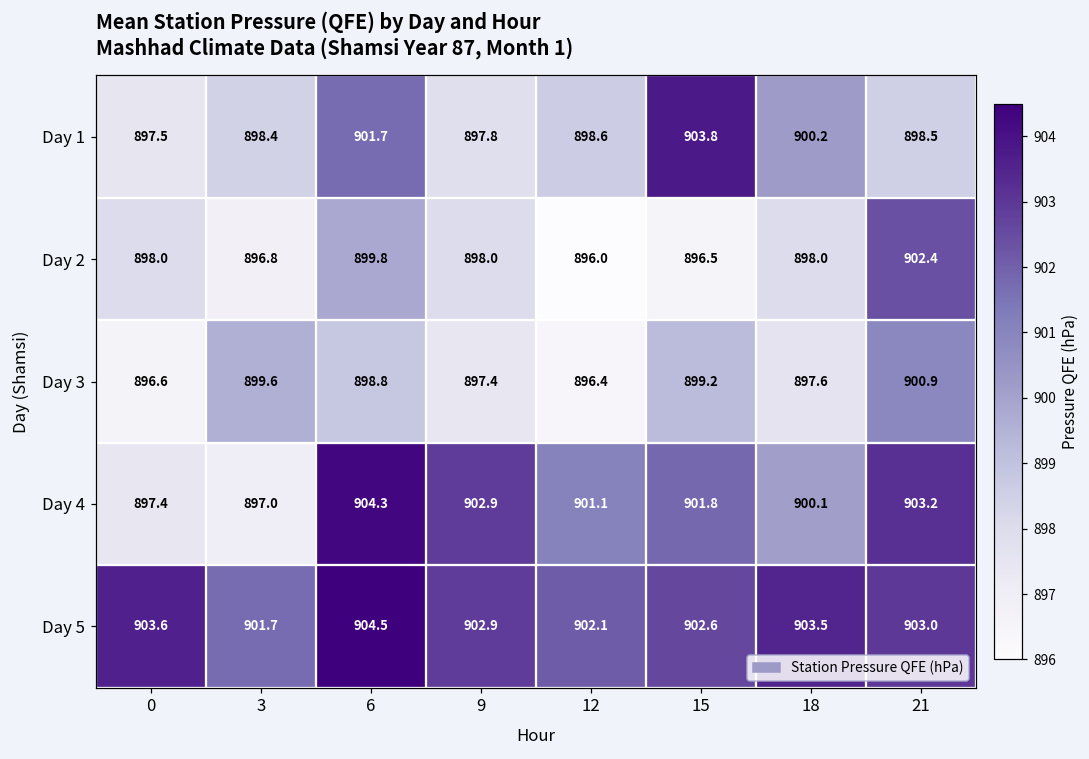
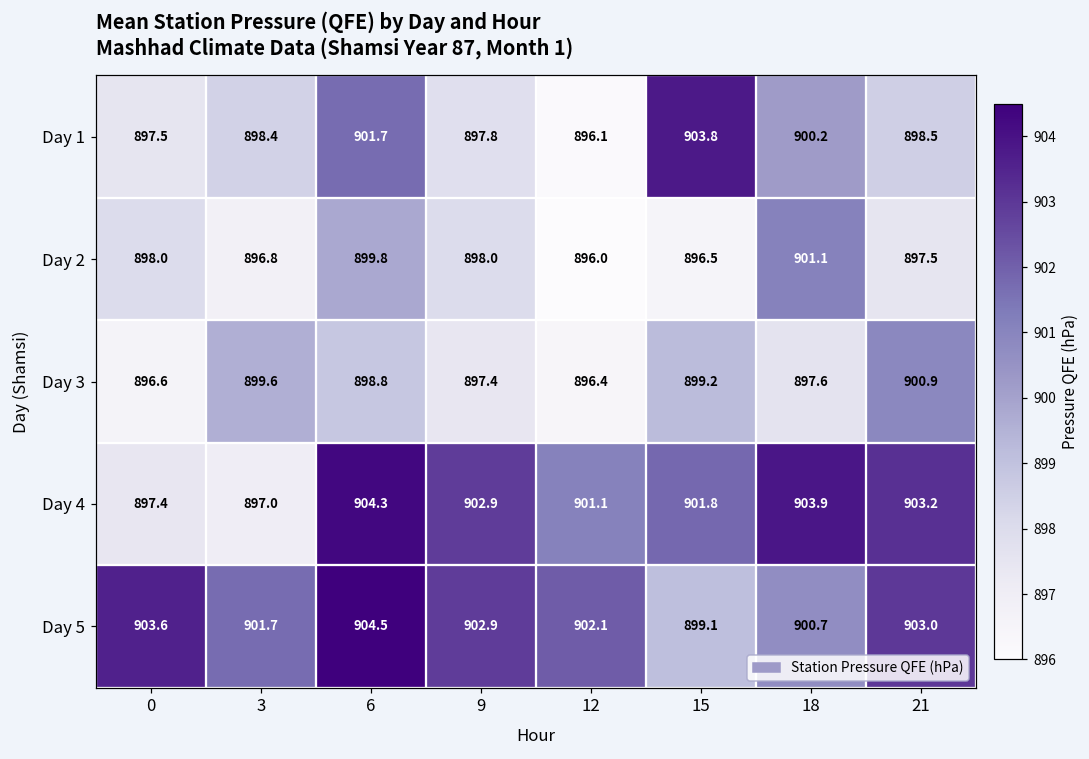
  {
    "Day 1": {
      "0": 897.5,
      "3": 898.4,
      "6": 901.7,
      "9": 897.8,
-     "12": 898.6,
+     "12": 896.1,
      "15": 903.8,
      "18": 900.2,
      "21": 898.5
    },
    "Day 2": {
      "0": 898.0,
      "3": 896.8,
      "6": 899.8,
      "9": 898.0,
      "12": 896.0,
      "15": 896.5,
-     "18": 898.0,
-     "21": 902.4
+     "18": 901.1,
+     "21": 897.5
    },
    "Day 3": {
      "0": 896.6,
      "3": 899.6,
      "6": 898.8,
      "9": 897.4,
      "12": 896.4,
      "15": 899.2,
      "18": 897.6,
      "21": 900.9
    },
    "Day 4": {
      "0": 897.4,
      "3": 897.0,
      "6": 904.3,
      "9": 902.9,
      "12": 901.1,
      "15": 901.8,
-     "18": 900.1,
+     "18": 903.9,
      "21": 903.2
    },
    "Day 5": {
      "0": 903.6,
      "3": 901.7,
      "6": 904.5,
      "9": 902.9,
      "12": 902.1,
-     "15": 902.6,
-     "18": 903.5,
+     "15": 899.1,
+     "18": 900.7,
      "21": 903.0
    }
  }
